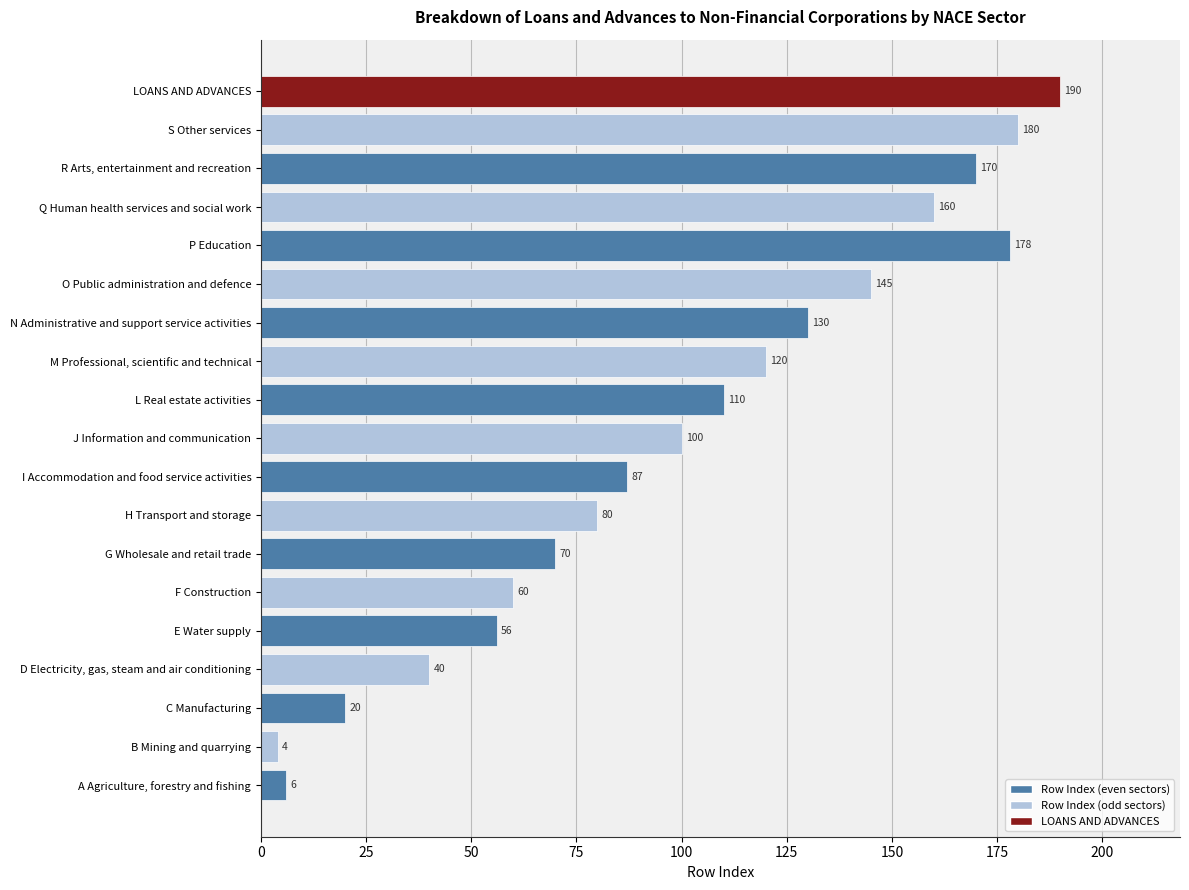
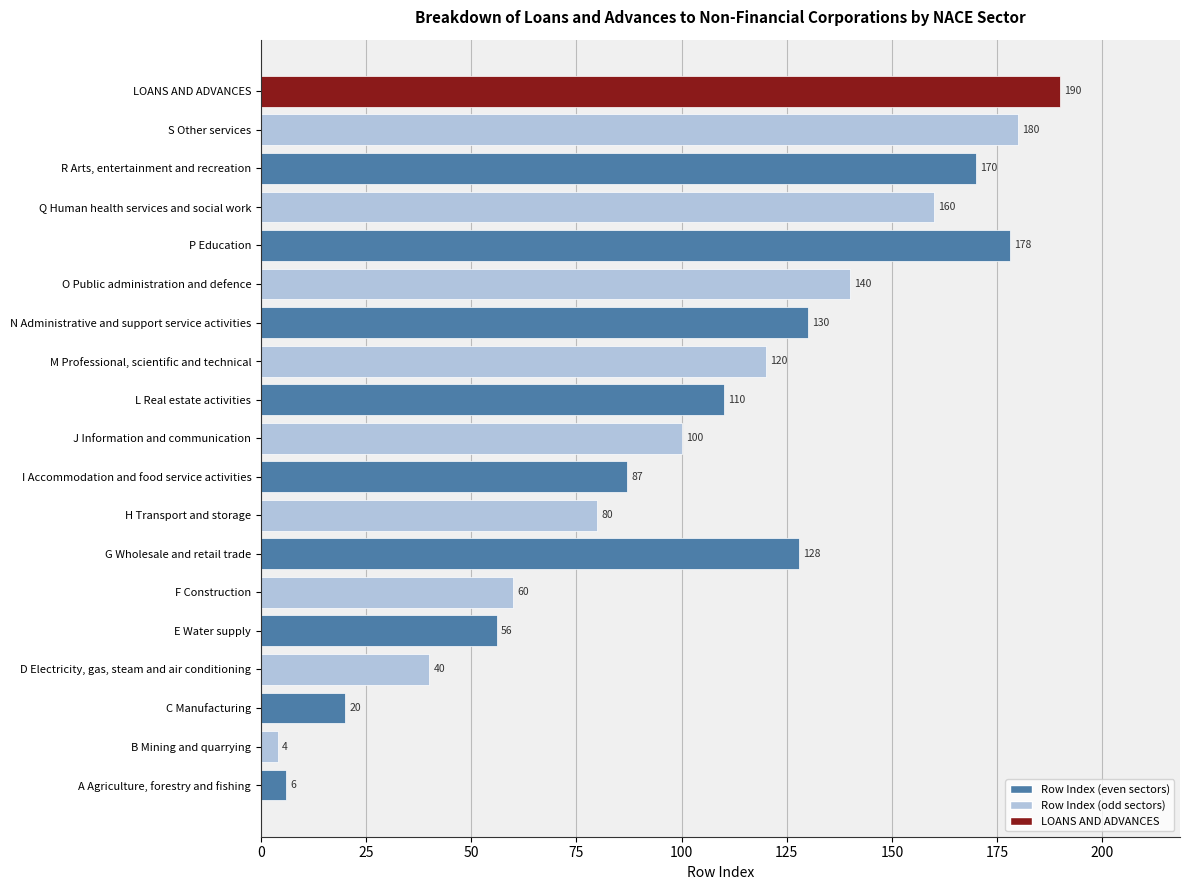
  {
    "LOANS AND ADVANCES": 190,
    "S Other services": 180,
    "R Arts, entertainment and recreation": 170,
    "Q Human health services and social work": 160,
    "P Education": 178,
-   "O Public administration and defence": 145,
+   "O Public administration and defence": 140,
    "N Administrative and support service activities": 130,
    "M Professional, scientific and technical": 120,
    "L Real estate activities": 110,
    "J Information and communication": 100,
    "I Accommodation and food service activities": 87,
    "H Transport and storage": 80,
-   "G Wholesale and retail trade": 70,
+   "G Wholesale and retail trade": 128,
    "F Construction": 60,
    "E Water supply": 56,
    "D Electricity, gas, steam and air conditioning": 40,
    "C Manufacturing": 20,
    "B Mining and quarrying": 4,
    "A Agriculture, forestry and fishing": 6
  }
